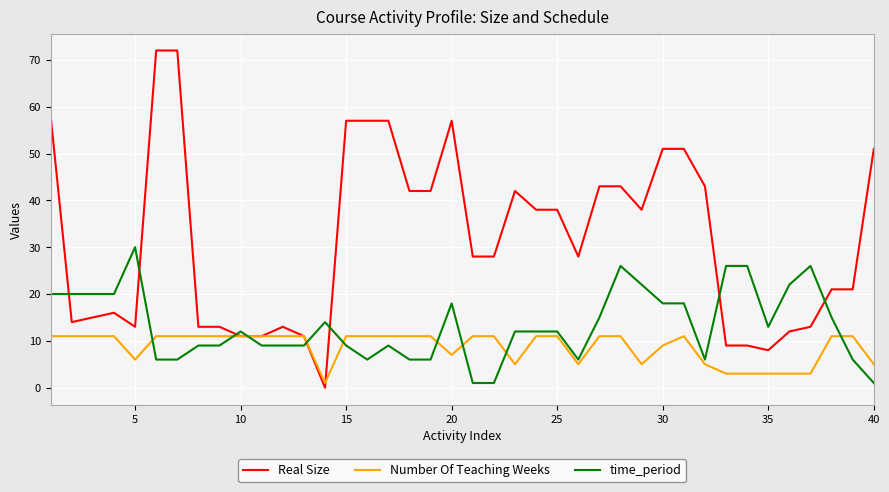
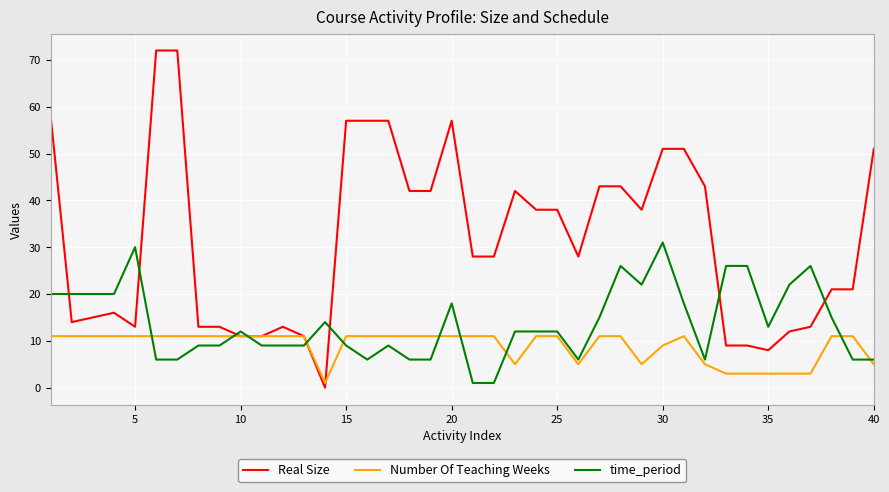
  {
    "Real Size": {
      "5": 13,
      "15": 57,
      "20": 57,
      "25": 38,
      "30": 51,
      "35": 8,
      "40": 51
    },
    "Number Of Teaching Weeks": {
-     "5": 6,
+     "5": 11,
      "15": 11,
-     "20": 7,
+     "20": 11,
      "25": 11,
      "30": 9,
      "35": 3,
      "40": 5
    },
    "time_period": {
      "5": 30,
      "10": 12,
      "15": 9,
      "20": 18,
      "25": 12,
-     "30": 18,
+     "30": 31,
      "35": 13,
-     "40": 1
+     "40": 6
    }
  }
